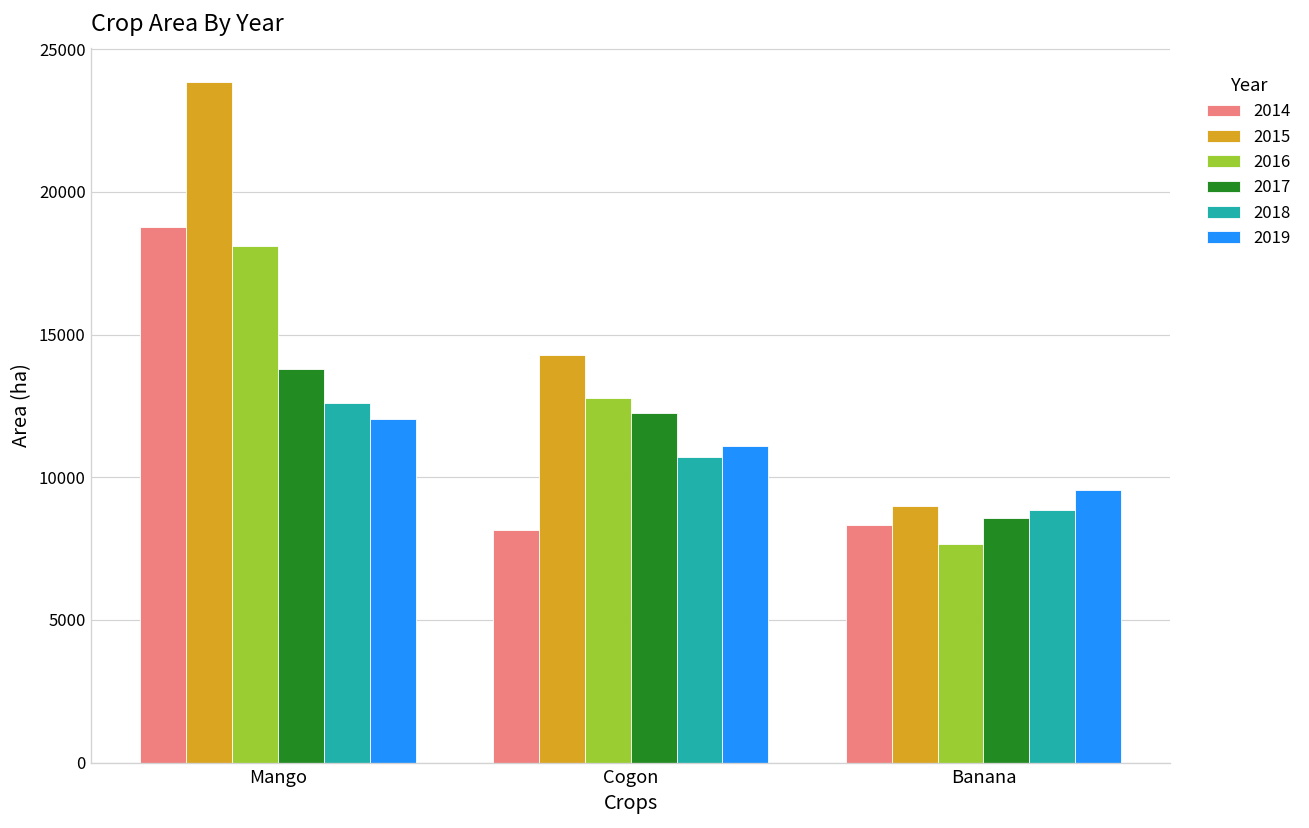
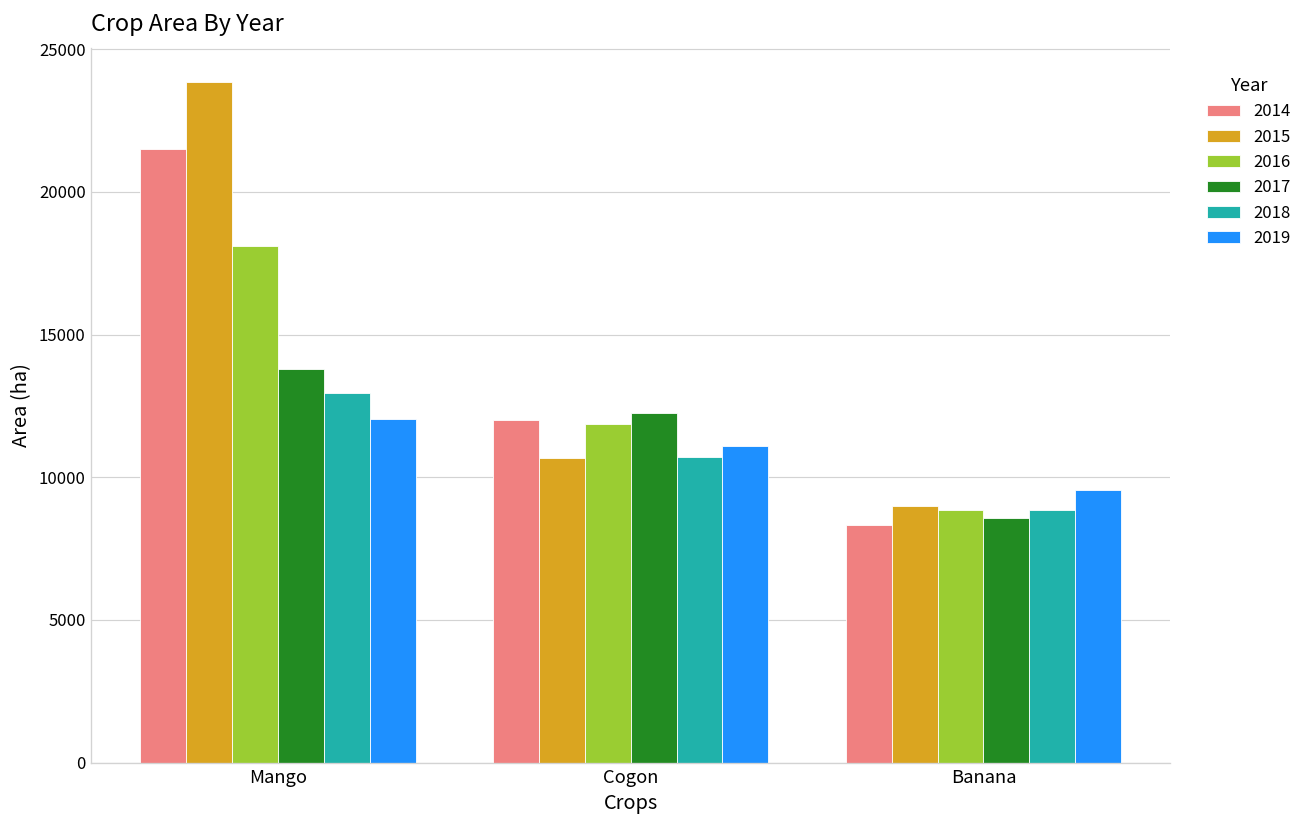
  {
    "2014": {
-     "Mango": 18800,
-     "Cogon": 8100,
+     "Mango": 21500,
+     "Cogon": 12000,
      "Banana": 8300
    },
    "2015": {
      "Mango": 23900,
-     "Cogon": 14300,
+     "Cogon": 10700,
      "Banana": 9000
    },
    "2016": {
      "Mango": 18100,
-     "Cogon": 12800,
-     "Banana": 7700
+     "Cogon": 11900,
+     "Banana": 8800
    },
    "2017": {
      "Mango": 13800,
      "Cogon": 12300,
      "Banana": 8600
    },
    "2018": {
-     "Mango": 12600,
+     "Mango": 12900,
      "Cogon": 10700,
      "Banana": 8900
    },
    "2019": {
      "Mango": 12000,
      "Cogon": 11100,
      "Banana": 9500
    }
  }
